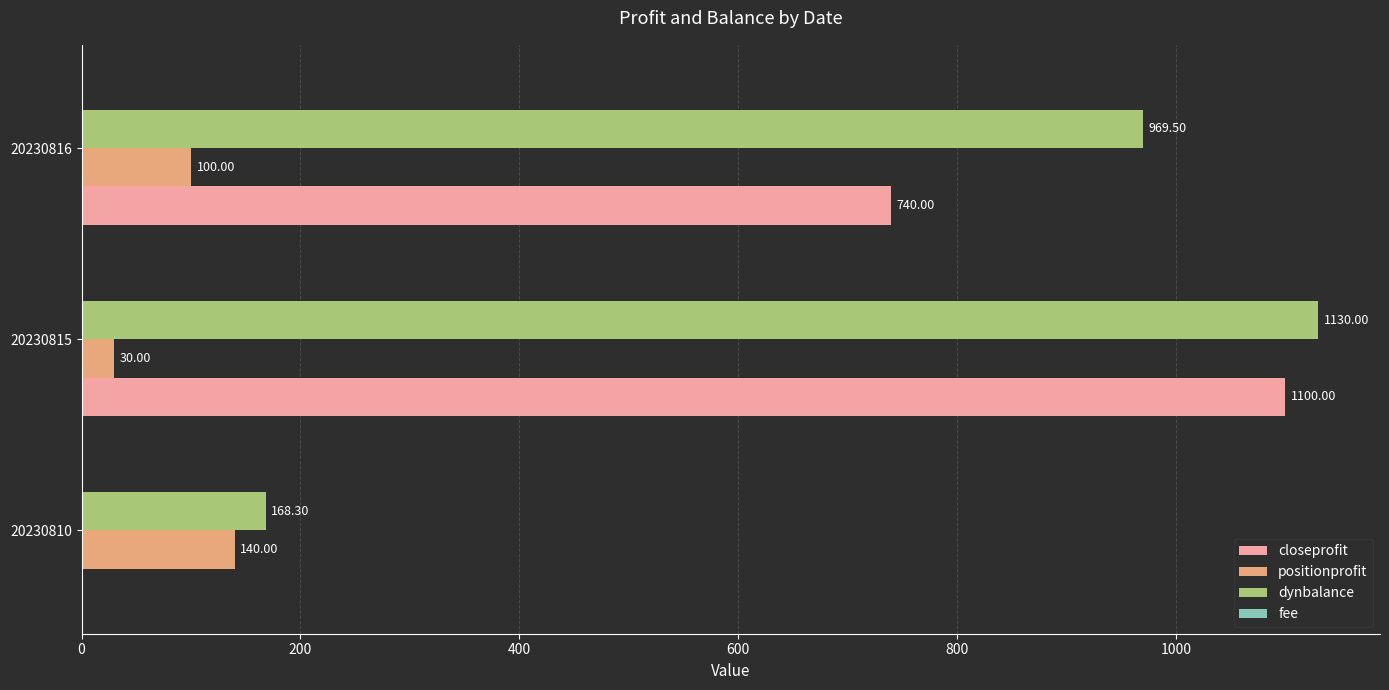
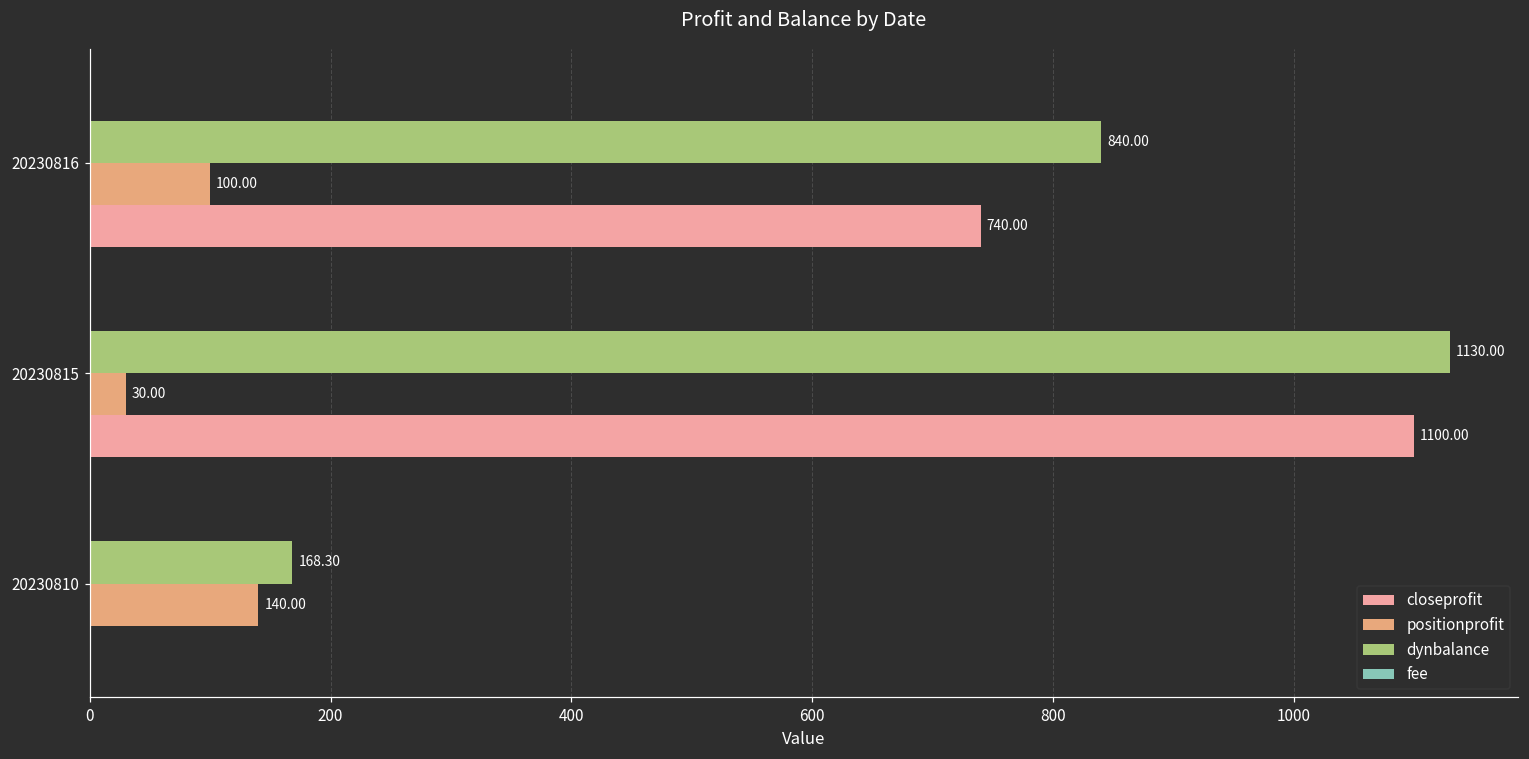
  {
    "dynbalance": {
-     "20230816": 969.50,
+     "20230816": 840.00,
      "20230815": 1130.00,
      "20230810": 168.30
    },
    "fee": {
      "20230816": 0,
      "20230815": 0,
      "20230810": 0
    }
  }
